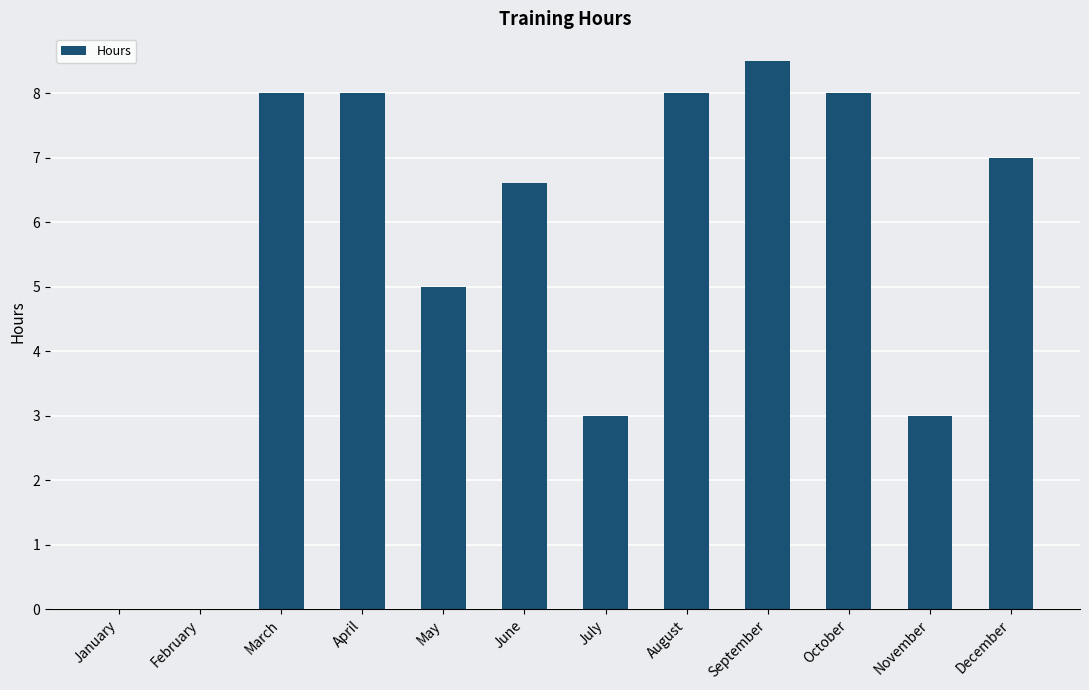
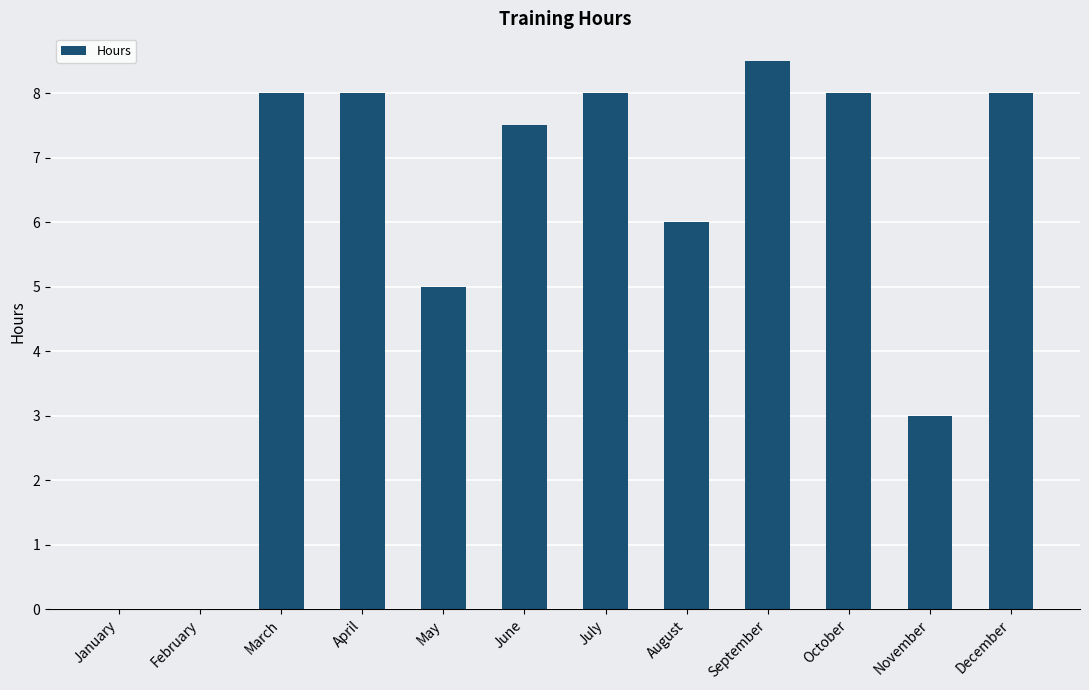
  {
    "January": 0.0,
    "February": 0.0,
    "March": 8.0,
    "April": 8.0,
    "May": 5.0,
-   "June": 6.6,
-   "July": 3,
-   "August": 8,
+   "June": 7.5,
+   "July": 8,
+   "August": 6,
    "September": 8.5,
    "October": 8.0,
    "November": 3.0,
-   "December": 7
+   "December": 8
  }
